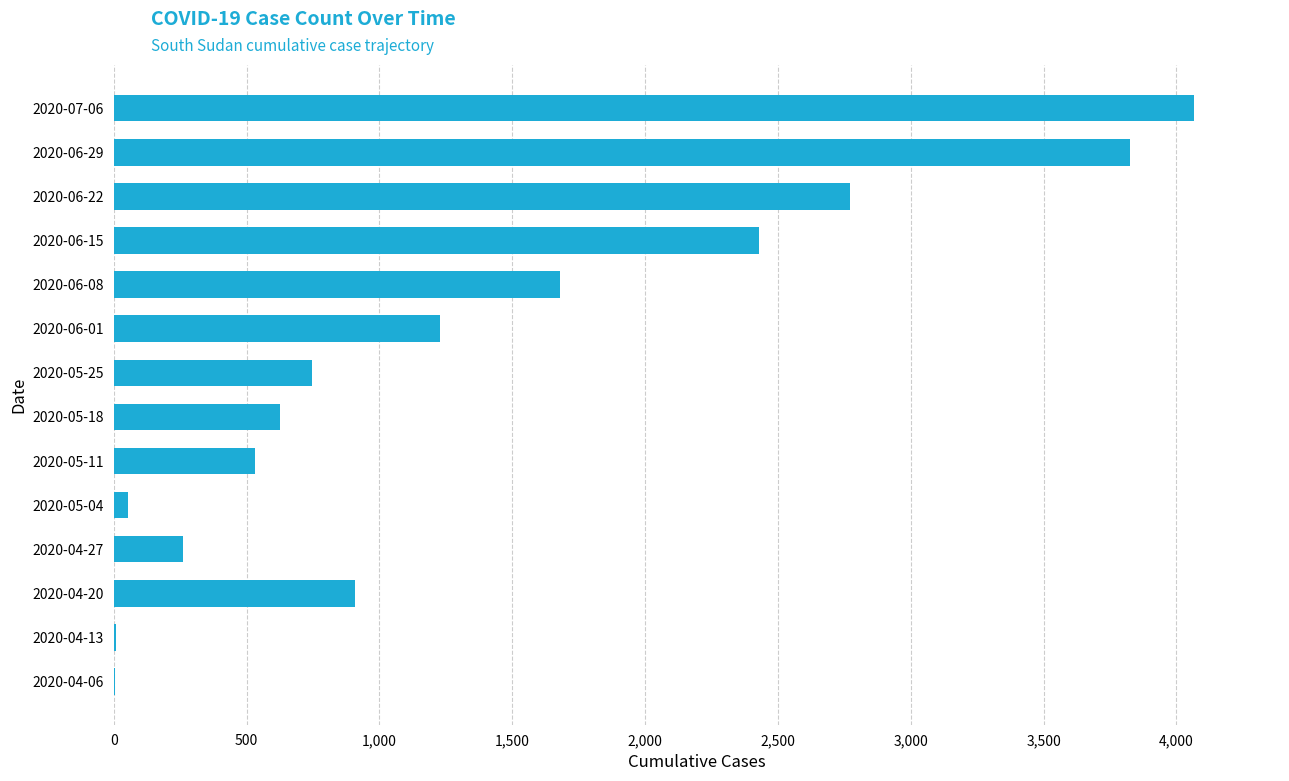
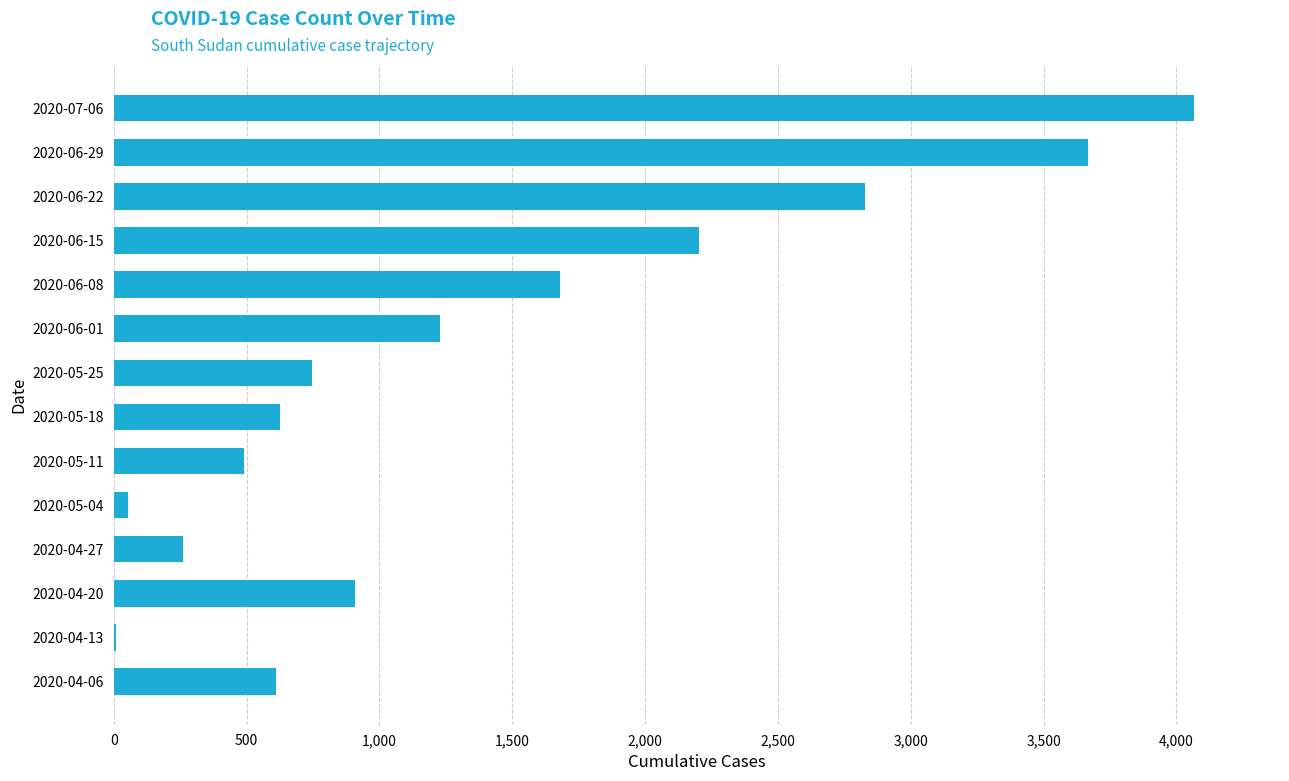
  {
    "2020-07-06": "4,070",
-   "2020-06-29": "3,830",
-   "2020-06-22": "2,770",
-   "2020-06-15": "2,430",
+   "2020-06-29": "3,670",
+   "2020-06-22": "2,830",
+   "2020-06-15": "2,200",
    "2020-06-08": "1,680",
    "2020-06-01": "1,230",
    "2020-05-25": "750",
    "2020-05-18": "630",
-   "2020-05-11": "530",
+   "2020-05-11": "490",
    "2020-05-04": "50",
    "2020-04-27": "260",
    "2020-04-20": "910",
-   "2020-04-06": "0"
+   "2020-04-06": "610"
  }
